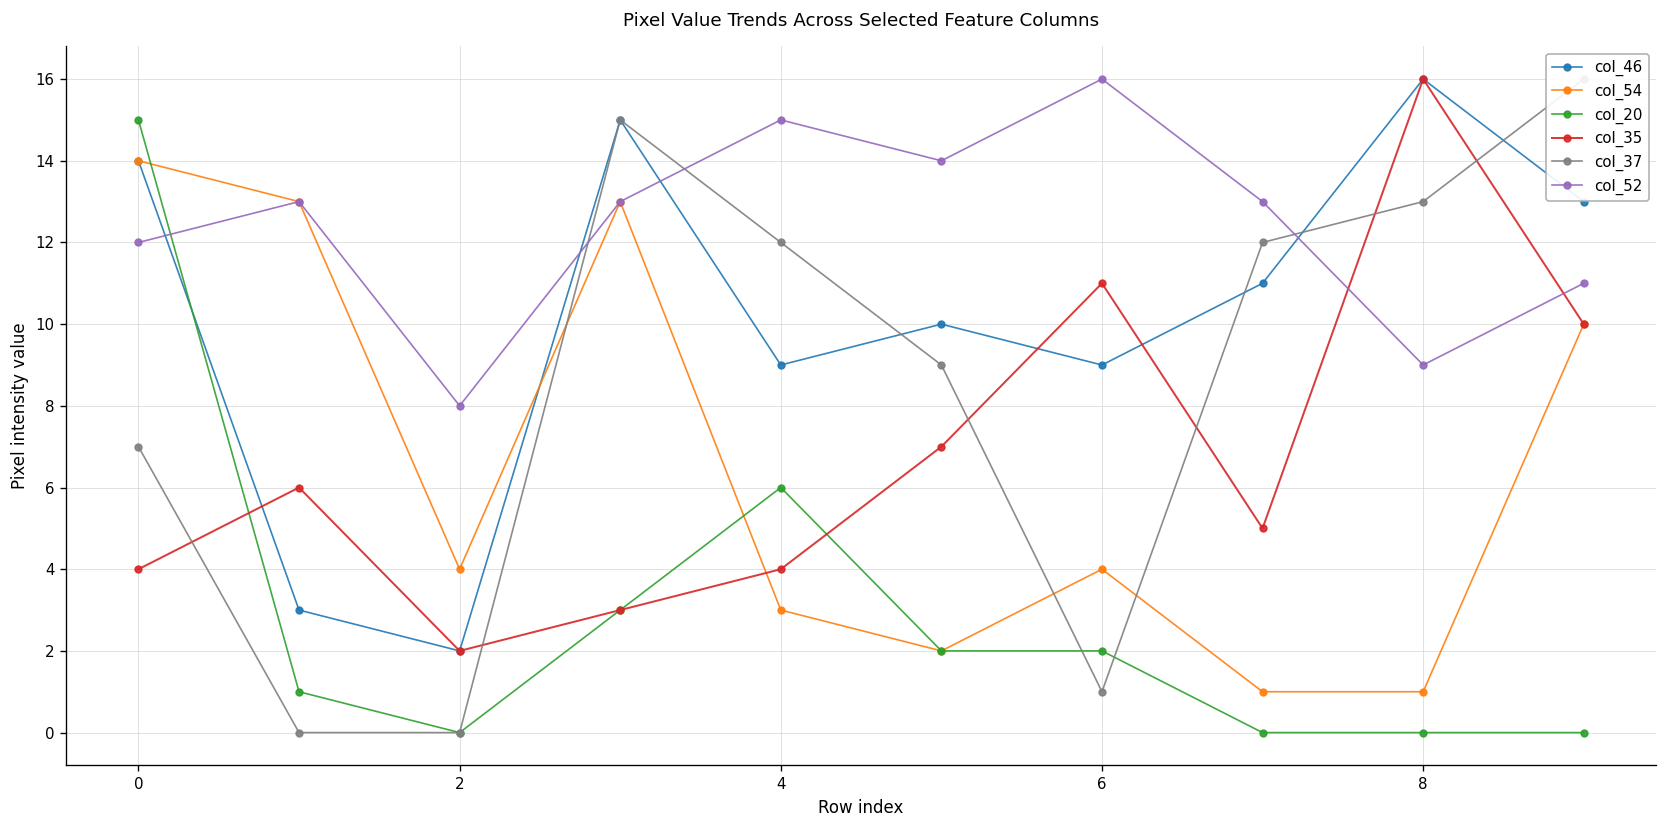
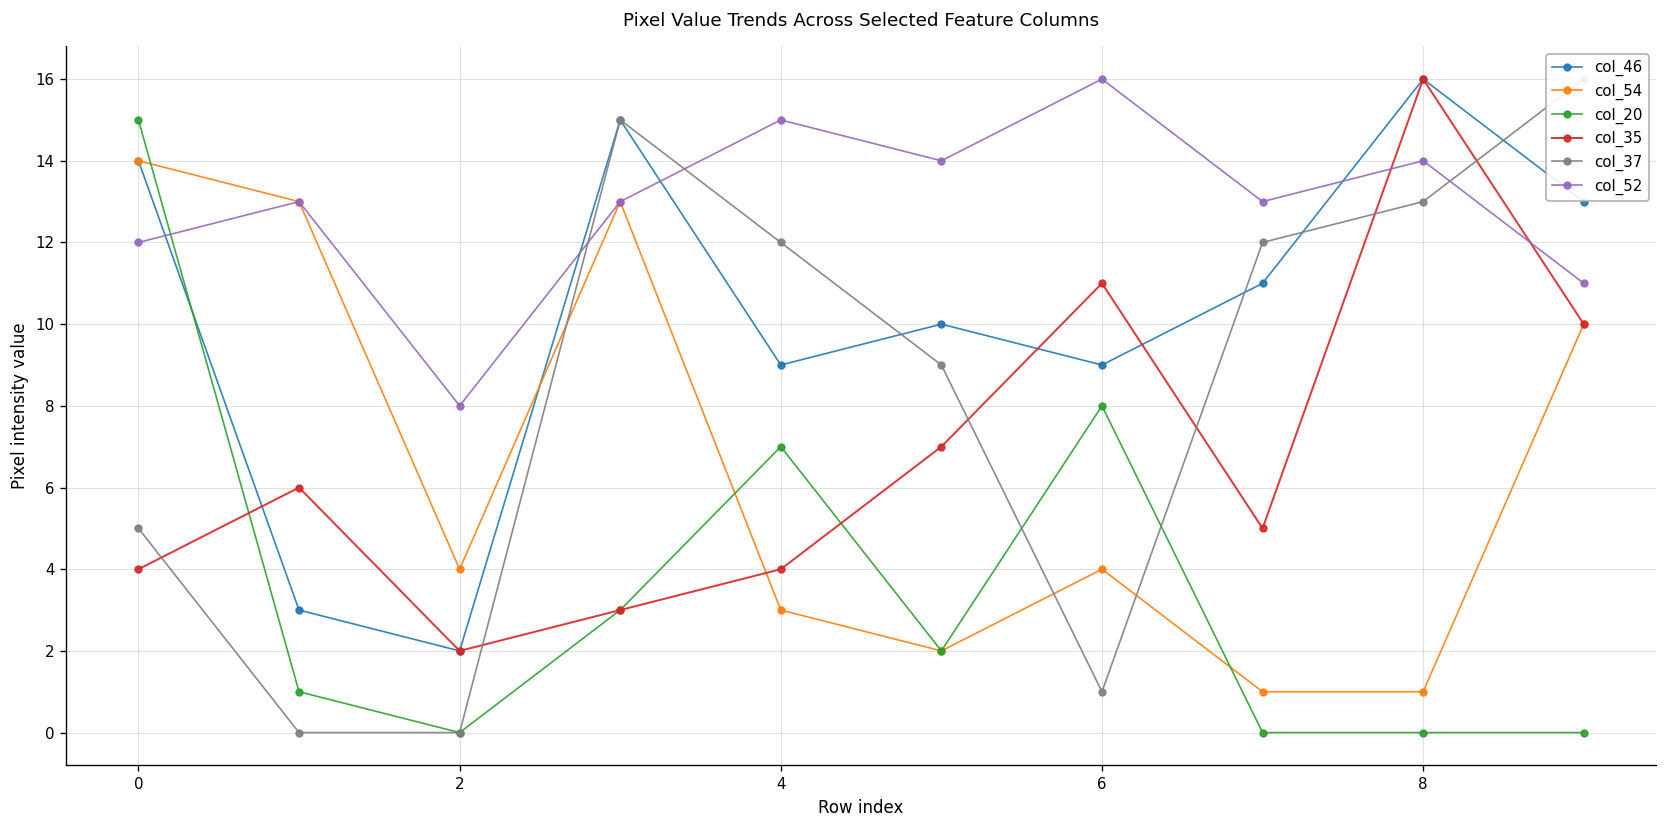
  {
    "col_46": {
      "4": 9,
      "6": 9
    },
    "col_54": {
      "2": 4,
      "4": 3,
      "6": 4,
      "8": 1
    },
    "col_20": {
      "0": 15,
-     "4": 6,
-     "6": 2,
+     "4": 7,
+     "6": 8,
      "8": 0
    },
    "col_35": {
      "0": 4,
      "4": 4,
      "6": 11
    },
    "col_37": {
-     "0": 7,
+     "0": 5,
      "4": 12,
      "6": 1,
      "8": 13
    },
    "col_52": {
      "0": 12,
      "2": 8,
      "4": 15,
      "6": 16,
-     "8": 9
+     "8": 14
    }
  }
